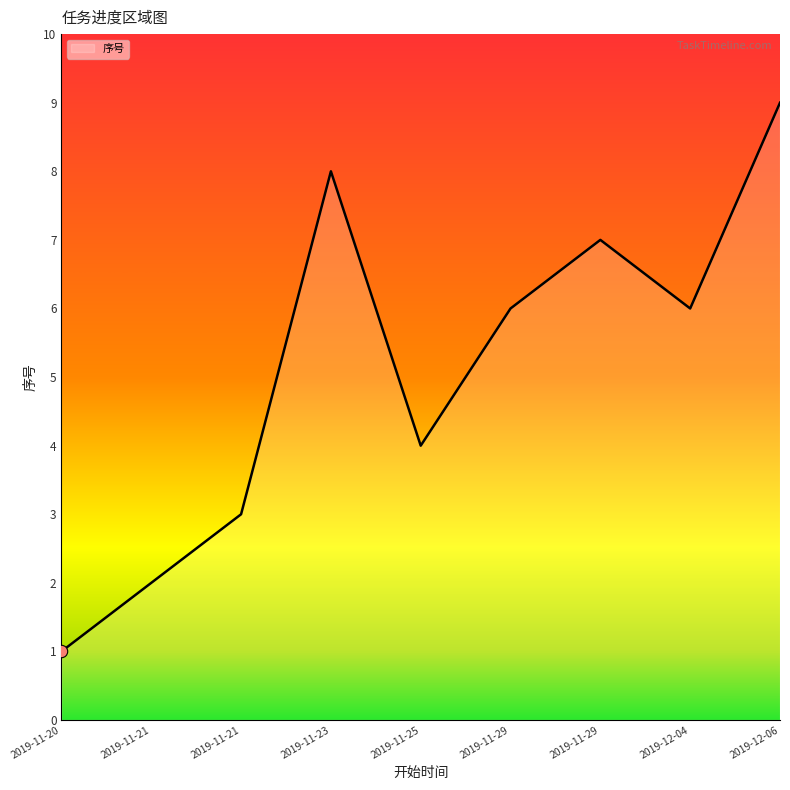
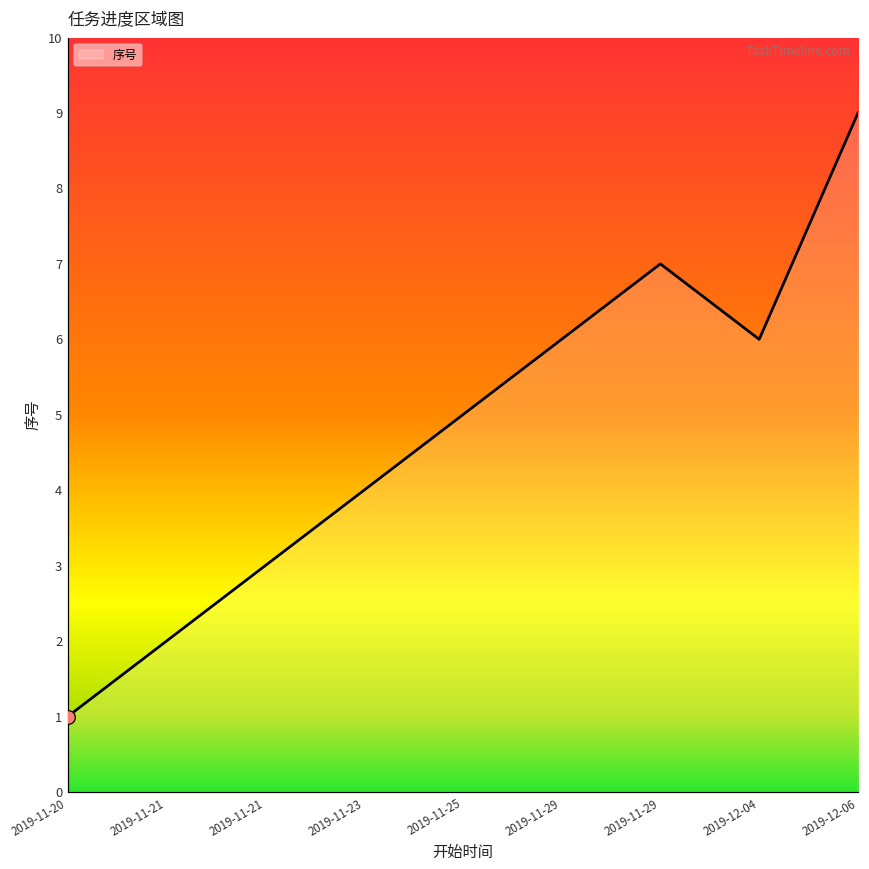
  {
    "序号": {
-     "2019-11-23": 8,
-     "2019-11-25": 4,
+     "2019-11-23": 4,
+     "2019-11-25": 5,
      "2019-12-04": 6,
      "2019-12-06": 9
    }
  }
